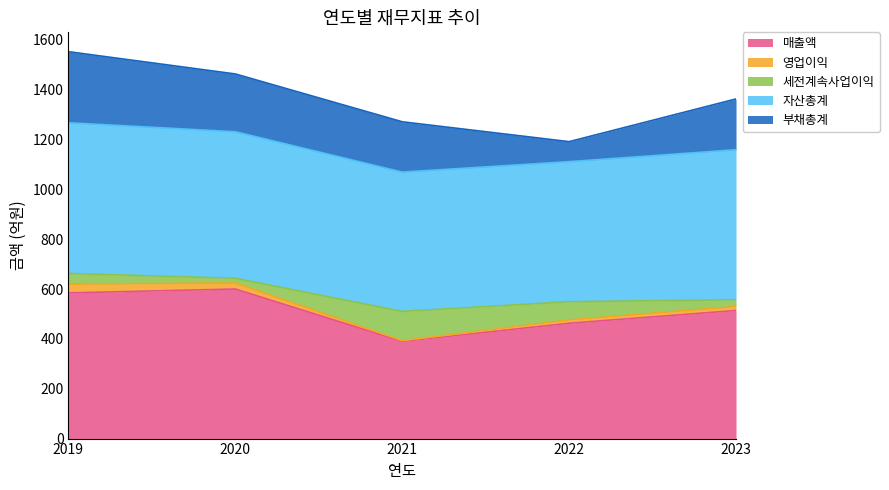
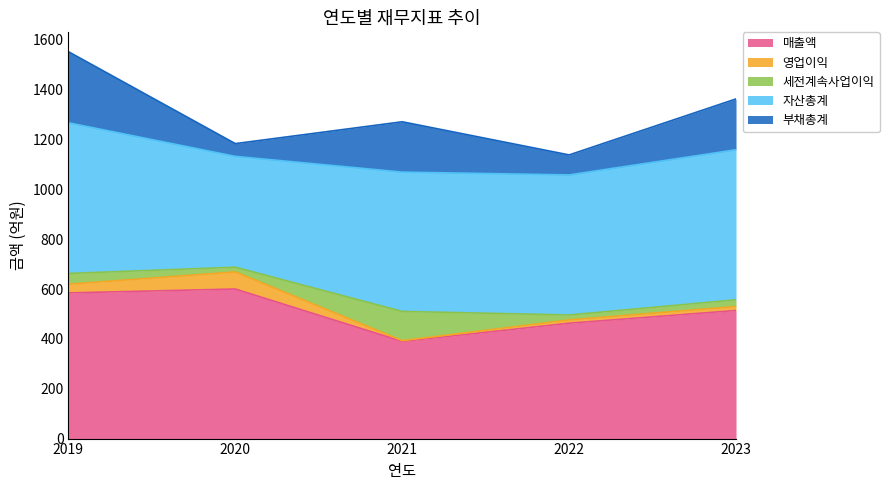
  {
    "매출액": {
      "2019": 580,
      "2020": 600,
      "2022": 460,
      "2023": 510
    },
    "영업이익": {
      "2019": 40,
-     "2020": 20,
+     "2020": 70,
      "2022": 10,
      "2023": 20
    },
    "세전계속사업이익": {
      "2019": 40,
      "2020": 20,
      "2021": 120,
-     "2022": 70,
+     "2022": 20,
      "2023": 30
    },
    "자산총계": {
      "2019": 600,
-     "2020": 590,
+     "2020": 440,
      "2021": 560,
      "2022": 560,
      "2023": 600
    },
    "부채총계": {
      "2019": 290,
-     "2020": 230,
+     "2020": 50,
      "2021": 200,
      "2022": 80,
      "2023": 200
    }
  }
